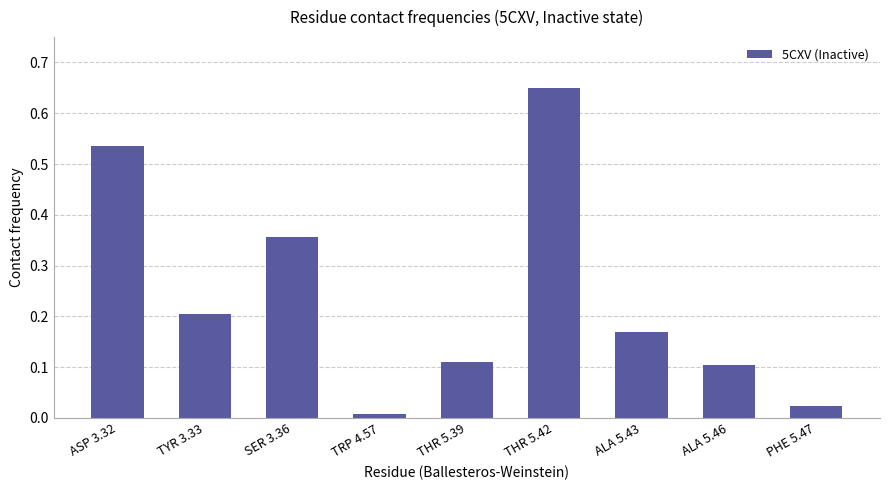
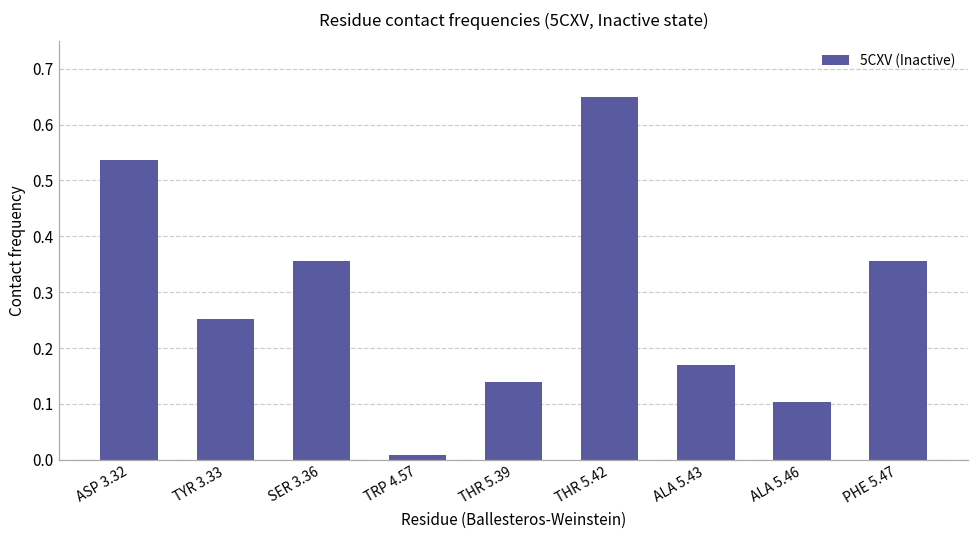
  {
    "ASP 3.32": 0.54,
-   "TYR 3.33": 0.20,
+   "TYR 3.33": 0.25,
    "SER 3.36": 0.36,
    "TRP 4.57": 0.01,
-   "THR 5.39": 0.11,
+   "THR 5.39": 0.14,
    "THR 5.42": 0.65,
    "ALA 5.43": 0.17,
    "ALA 5.46": 0.10,
-   "PHE 5.47": 0.02
+   "PHE 5.47": 0.36
  }
